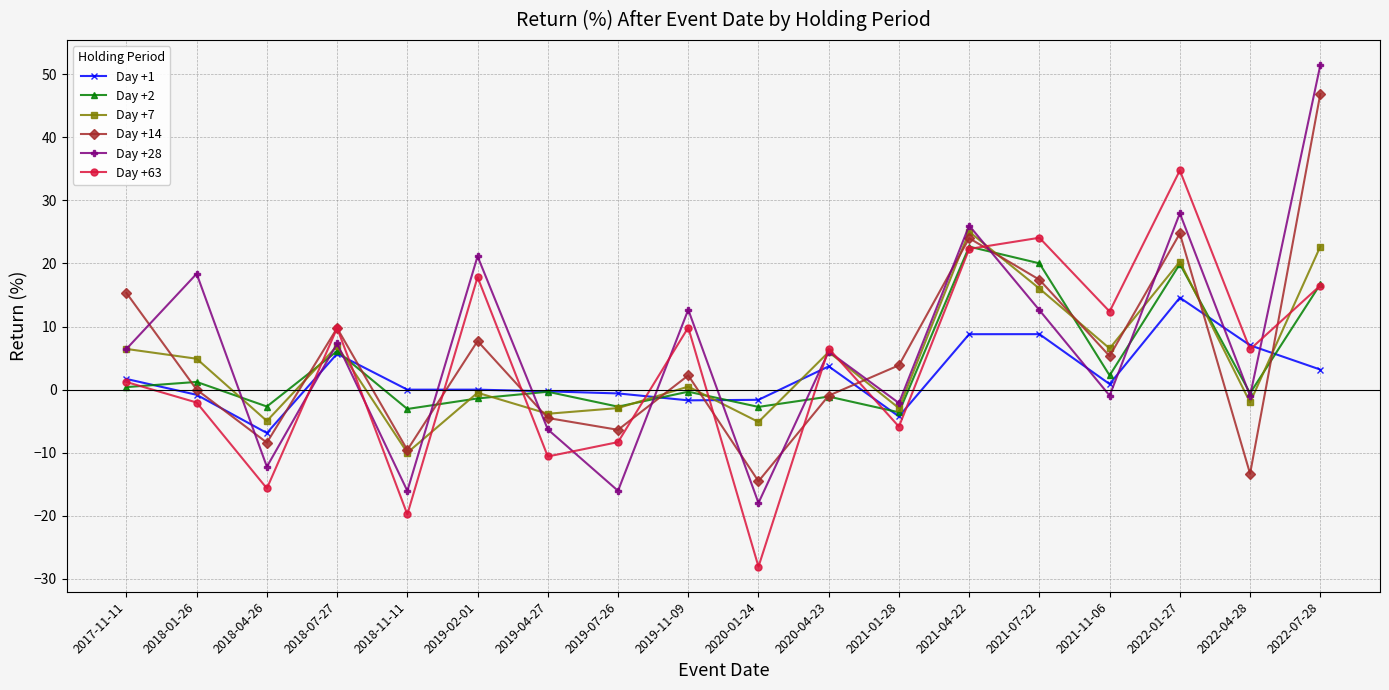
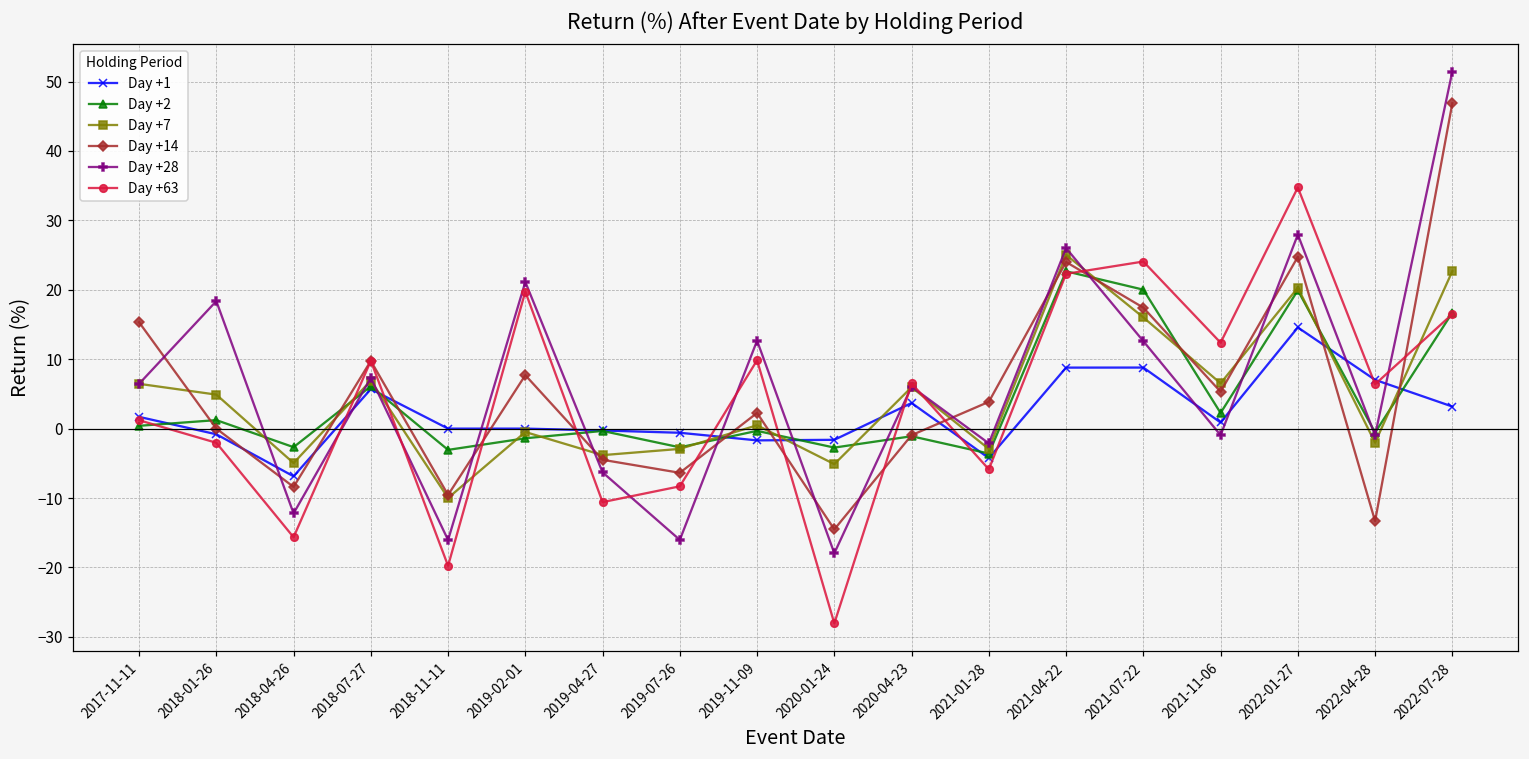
  {
    "Day +1": {
      "2017-11-11": 2,
      "2018-01-26": -1,
      "2018-04-26": -7,
      "2018-11-11": 0,
      "2019-02-01": 0,
      "2019-07-26": -1,
      "2019-11-09": -2,
      "2020-01-24": -2,
      "2020-04-23": 4,
      "2021-01-28": -4,
      "2021-04-22": 9,
      "2021-07-22": 9,
      "2021-11-06": 1,
      "2022-01-27": 15,
      "2022-04-28": 7,
      "2022-07-28": 3
    },
    "Day +2": {
      "2017-11-11": 0,
      "2018-01-26": 1,
      "2018-04-26": -3,
      "2018-11-11": -3,
      "2019-02-01": -1,
      "2019-11-09": 0,
      "2020-01-24": -3,
      "2021-01-28": -4,
      "2021-07-22": 20,
      "2021-11-06": 2
    },
    "Day +7": {
      "2018-01-26": 5,
      "2018-04-26": -5,
      "2018-11-11": -10,
      "2019-02-01": 0,
      "2019-04-27": -4,
      "2019-11-09": 0,
      "2020-01-24": -5,
      "2021-01-28": -3,
      "2021-04-22": 25,
      "2021-07-22": 16,
      "2021-11-06": 7,
      "2022-04-28": -2,
      "2022-07-28": 23
    },
    "Day +14": {
      "2017-11-11": 15,
      "2018-01-26": 0,
      "2018-04-26": -8,
      "2018-11-11": -10,
      "2019-02-01": 8,
      "2019-04-27": -4,
      "2019-07-26": -6,
      "2019-11-09": 2,
      "2020-01-24": -15,
      "2021-01-28": 4,
      "2021-04-22": 24,
      "2021-07-22": 17,
      "2021-11-06": 5,
      "2022-01-27": 25,
      "2022-04-28": -13,
      "2022-07-28": 47
    },
    "Day +28": {
      "2018-01-26": 18,
      "2018-04-26": -12,
      "2018-11-11": -16,
      "2019-02-01": 21,
      "2019-04-27": -6,
      "2019-07-26": -16,
      "2019-11-09": 13,
      "2020-01-24": -18,
      "2021-01-28": -2,
      "2021-04-22": 26,
      "2021-07-22": 13,
      "2021-11-06": -1,
      "2022-01-27": 28,
      "2022-07-28": 51
    },
    "Day +63": {
      "2017-11-11": 1,
      "2018-01-26": -2,
      "2018-04-26": -16,
      "2018-11-11": -20,
-     "2019-02-01": 18,
+     "2019-02-01": 20,
      "2019-04-27": -11,
      "2019-07-26": -8,
      "2019-11-09": 10,
      "2020-01-24": -28,
      "2020-04-23": 7,
      "2021-01-28": -6,
      "2021-07-22": 24,
      "2021-11-06": 12,
      "2022-01-27": 35,
      "2022-04-28": 6
    }
  }
